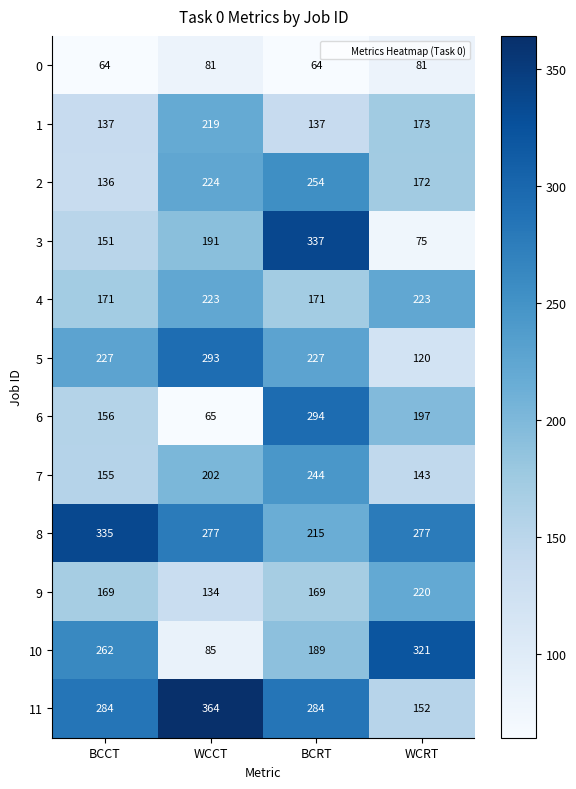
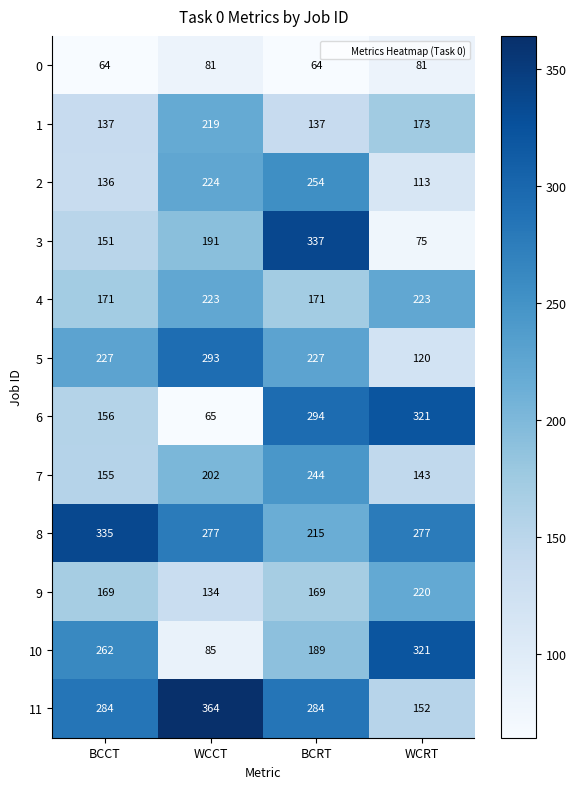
  {
    "0": {
      "BCCT": 64,
      "WCCT": 81,
      "BCRT": 64,
      "WCRT": 81
    },
    "1": {
      "BCCT": 137,
      "WCCT": 219,
      "BCRT": 137,
      "WCRT": 173
    },
    "2": {
      "BCCT": 136,
      "WCCT": 224,
      "BCRT": 254,
-     "WCRT": 172
+     "WCRT": 113
    },
    "3": {
      "BCCT": 151,
      "WCCT": 191,
      "BCRT": 337,
      "WCRT": 75
    },
    "4": {
      "BCCT": 171,
      "WCCT": 223,
      "BCRT": 171,
      "WCRT": 223
    },
    "5": {
      "BCCT": 227,
      "WCCT": 293,
      "BCRT": 227,
      "WCRT": 120
    },
    "6": {
      "BCCT": 156,
      "WCCT": 65,
      "BCRT": 294,
-     "WCRT": 197
+     "WCRT": 321
    },
    "7": {
      "BCCT": 155,
      "WCCT": 202,
      "BCRT": 244,
      "WCRT": 143
    },
    "8": {
      "BCCT": 335,
      "WCCT": 277,
      "BCRT": 215,
      "WCRT": 277
    },
    "9": {
      "BCCT": 169,
      "WCCT": 134,
      "BCRT": 169,
      "WCRT": 220
    },
    "10": {
      "BCCT": 262,
      "WCCT": 85,
      "BCRT": 189,
      "WCRT": 321
    },
    "11": {
      "BCCT": 284,
      "WCCT": 364,
      "BCRT": 284,
      "WCRT": 152
    }
  }
